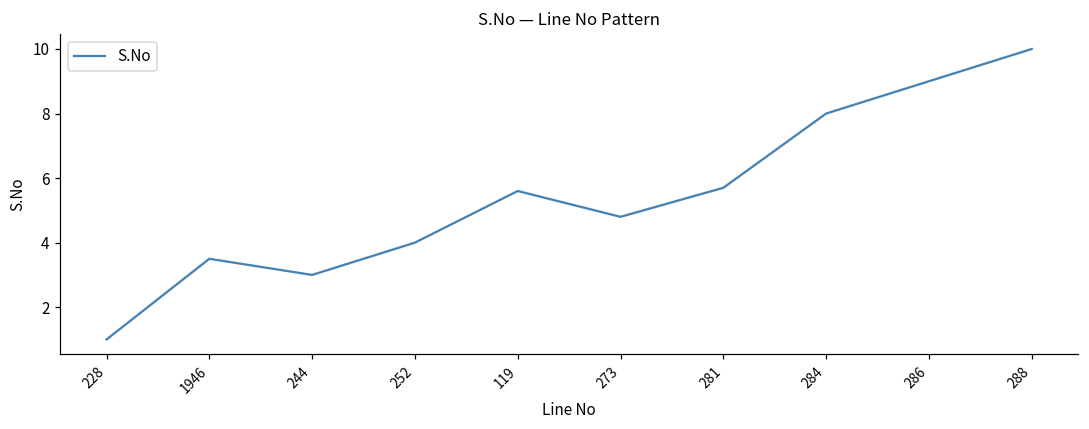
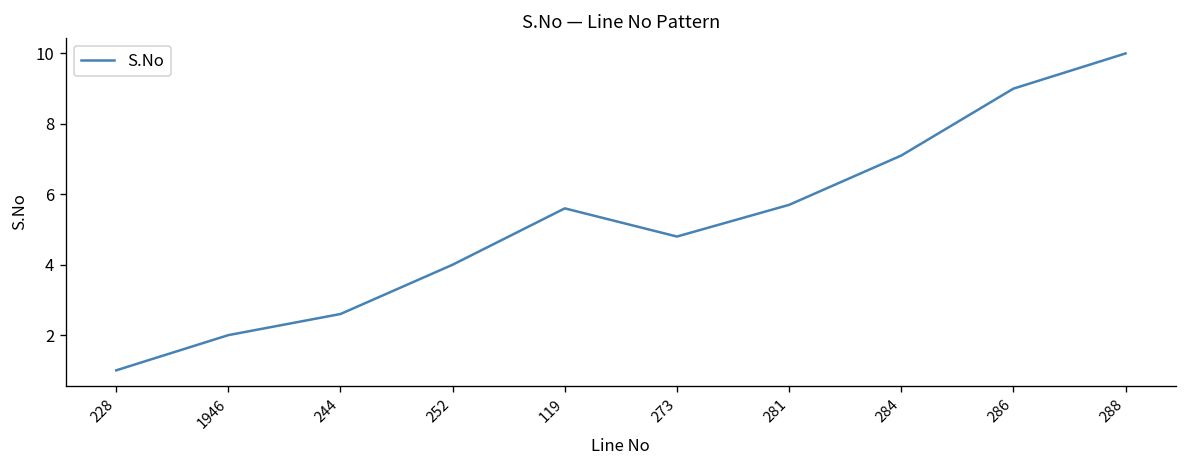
  {
    "228": 1.0,
-   "1946": 3.5,
-   "244": 3.0,
+   "1946": 2.0,
+   "244": 2.6,
    "252": 4.0,
    "119": 5.6,
    "273": 4.8,
    "281": 5.7,
-   "284": 8.0,
+   "284": 7.1,
    "286": 9.0,
    "288": 10.0
  }
